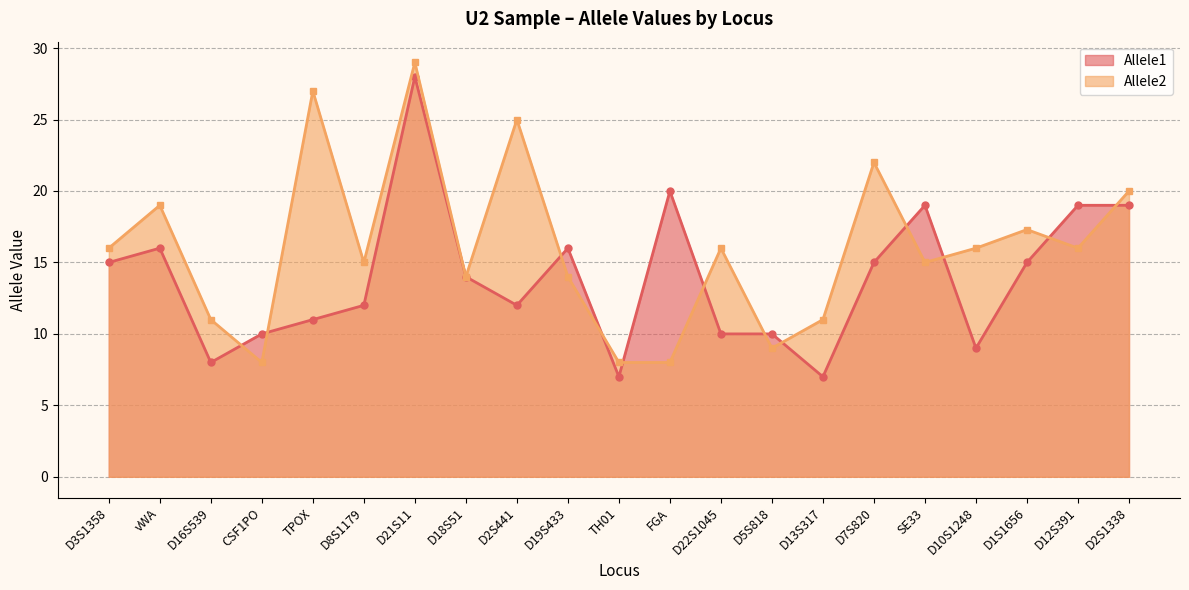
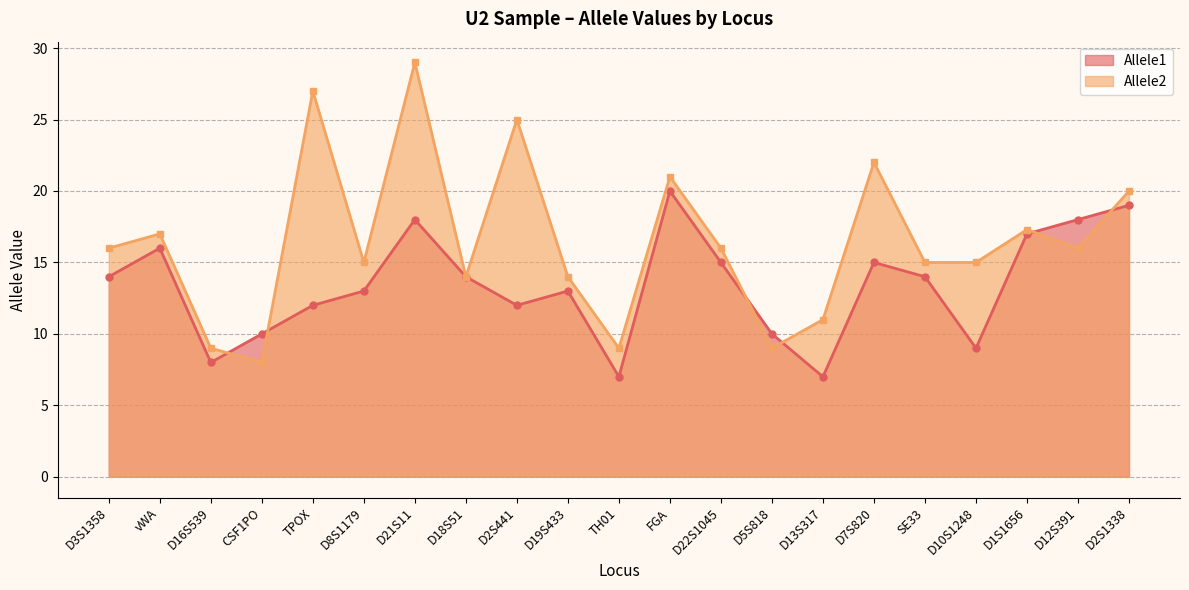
  {
    "Allele1": {
-     "D3S1358": 15,
+     "D3S1358": 14,
      "vWA": 16,
      "D16S539": 8,
      "CSF1PO": 10,
-     "TPOX": 11,
-     "D8S1179": 12,
-     "D21S11": 28,
+     "TPOX": 12,
+     "D8S1179": 13,
+     "D21S11": 18,
      "D2S441": 12,
-     "D19S433": 16,
+     "D19S433": 13,
      "TH01": 7,
      "FGA": 20,
-     "D22S1045": 10,
+     "D22S1045": 15,
      "D5S818": 10,
      "D13S317": 7,
      "D7S820": 15,
-     "SE33": 19,
+     "SE33": 14,
      "D10S1248": 9,
-     "D1S1656": 15,
-     "D12S391": 19,
+     "D1S1656": 17,
+     "D12S391": 18,
      "D2S1338": 19
    },
    "Allele2": {
      "D3S1358": 16,
-     "vWA": 19,
-     "D16S539": 11,
+     "vWA": 17,
+     "D16S539": 9,
      "CSF1PO": 8,
      "TPOX": 27,
      "D8S1179": 15,
      "D21S11": 29,
      "D2S441": 25,
      "D19S433": 14,
-     "TH01": 8,
-     "FGA": 8,
+     "TH01": 9,
+     "FGA": 21,
      "D22S1045": 16,
      "D5S818": 9,
      "D13S317": 11,
      "D7S820": 22,
      "SE33": 15,
-     "D10S1248": 16,
+     "D10S1248": 15,
      "D1S1656": 17.3,
      "D12S391": 16,
      "D2S1338": 20
    }
  }
